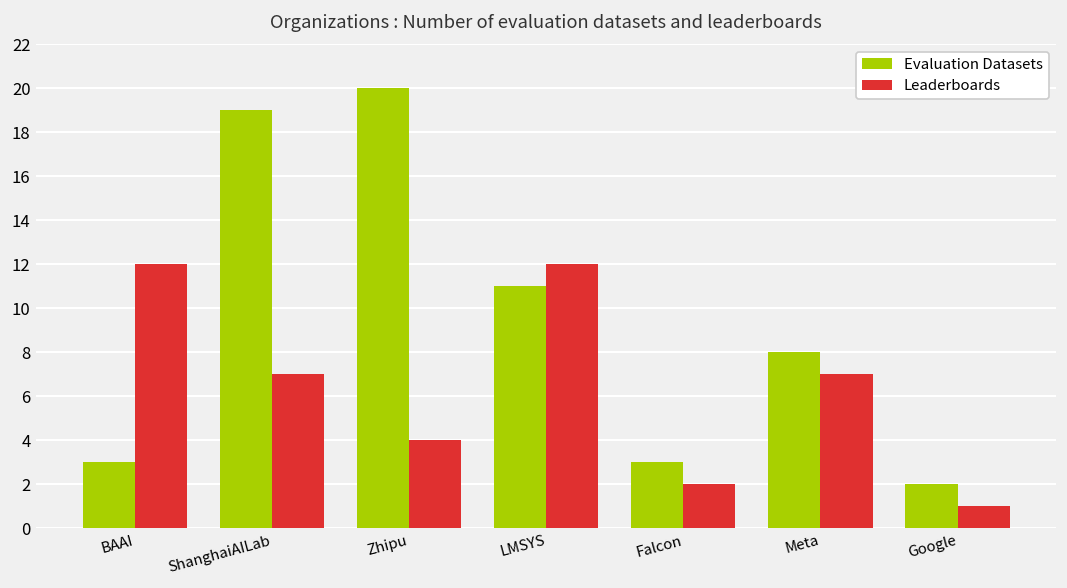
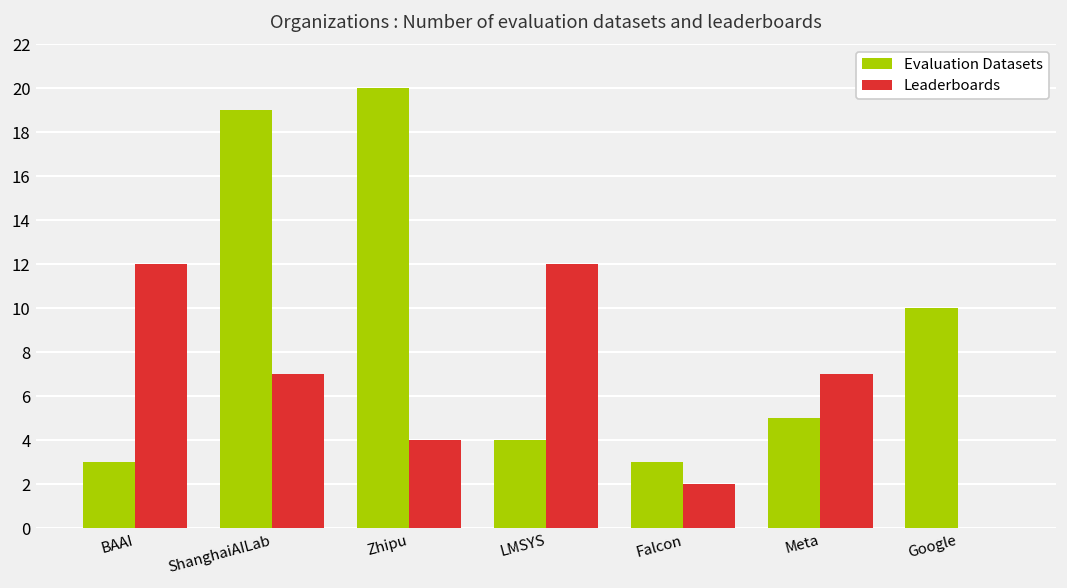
  {
    "Evaluation Datasets": {
      "BAAI": 3,
      "ShanghaiAILab": 19,
      "Zhipu": 20,
-     "LMSYS": 11,
+     "LMSYS": 4,
      "Falcon": 3,
-     "Meta": 8,
-     "Google": 2
+     "Meta": 5,
+     "Google": 10
    },
    "Leaderboards": {
      "BAAI": 12,
      "ShanghaiAILab": 7,
      "Zhipu": 4,
      "LMSYS": 12,
      "Falcon": 2,
      "Meta": 7,
-     "Google": 1
+     "Google": 0
    }
  }
